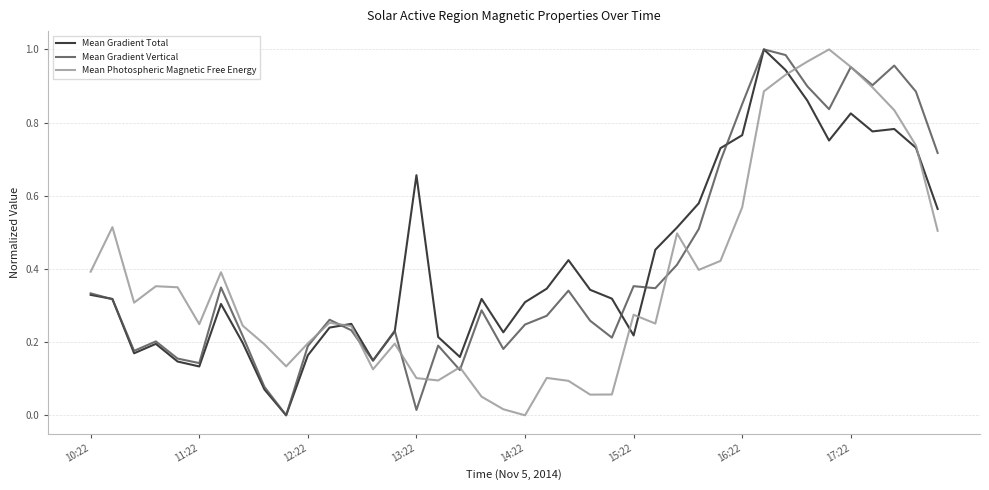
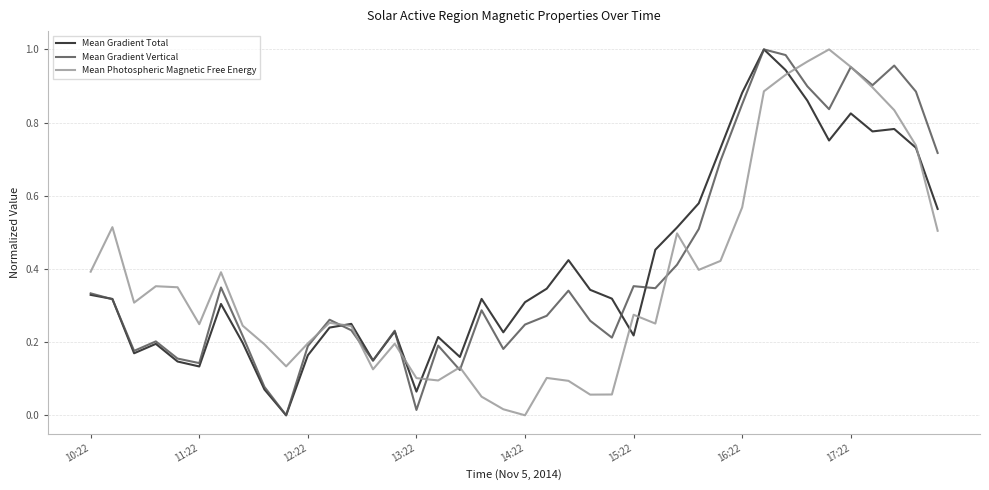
  {
    "Mean Gradient Total": {
      "11:22": 0.13,
      "12:22": 0.16,
-     "13:22": 0.66,
+     "13:22": 0.06,
      "14:22": 0.31,
      "15:22": 0.22,
-     "16:22": 0.77,
+     "16:22": 0.88,
      "17:22": 0.83
    },
    "Mean Gradient Vertical": {
      "11:22": 0.14,
      "12:22": 0.19,
      "13:22": 0.01,
      "14:22": 0.25,
      "15:22": 0.35,
      "16:22": 0.85
    },
    "Mean Photospheric Magnetic Free Energy": {
      "10:22": 0.39,
      "11:22": 0.25,
      "12:22": 0.20,
      "13:22": 0.10,
      "14:22": 0.00,
      "15:22": 0.27,
      "16:22": 0.57
    }
  }
